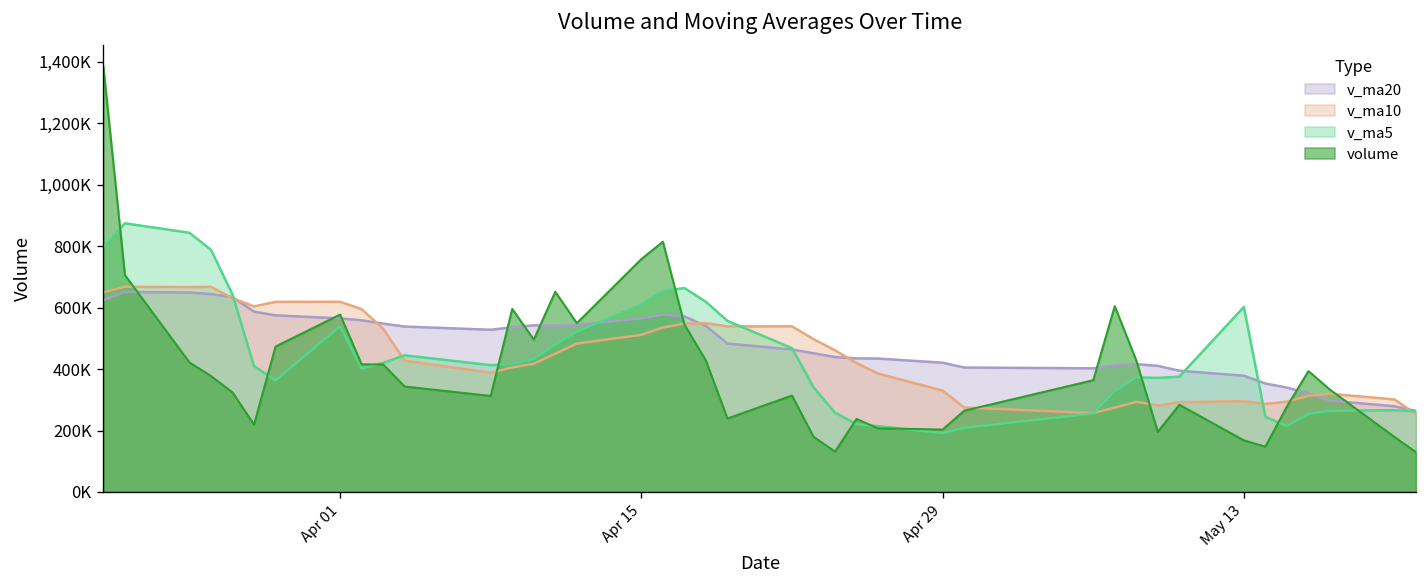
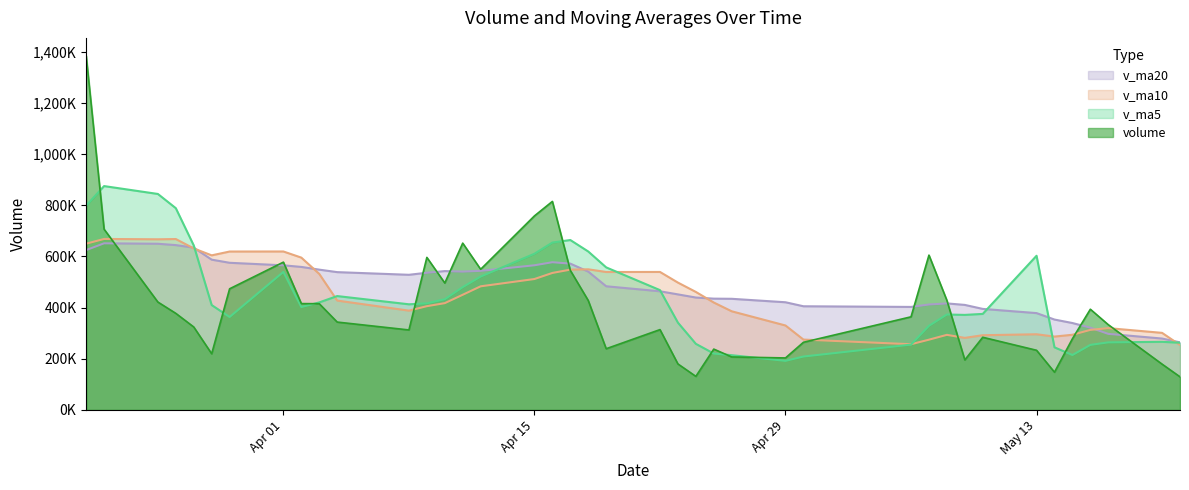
  {
    "v_ma5": {
      "Apr 01": "540,000",
      "Apr 15": "610,000",
      "Apr 29": "190,000",
      "May 13": "600,000"
    },
    "volume": {
      "Apr 01": "580,000",
      "Apr 15": "760,000",
      "Apr 29": "200,000",
-     "May 13": "170,000"
+     "May 13": "230,000"
    }
  }
